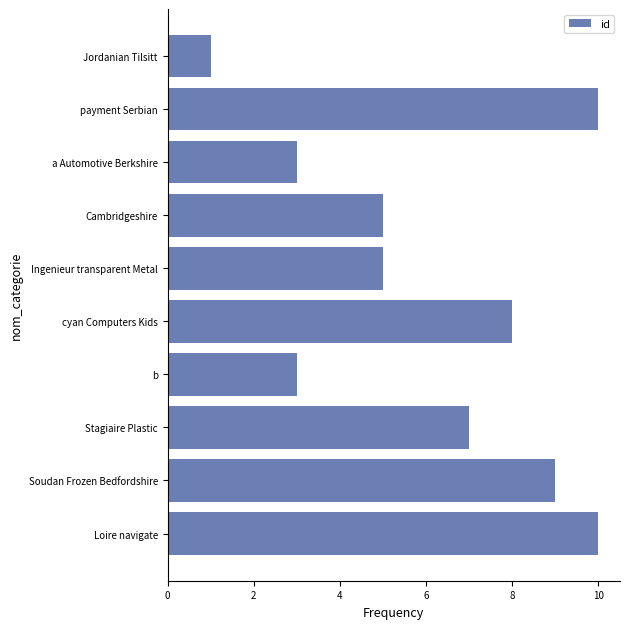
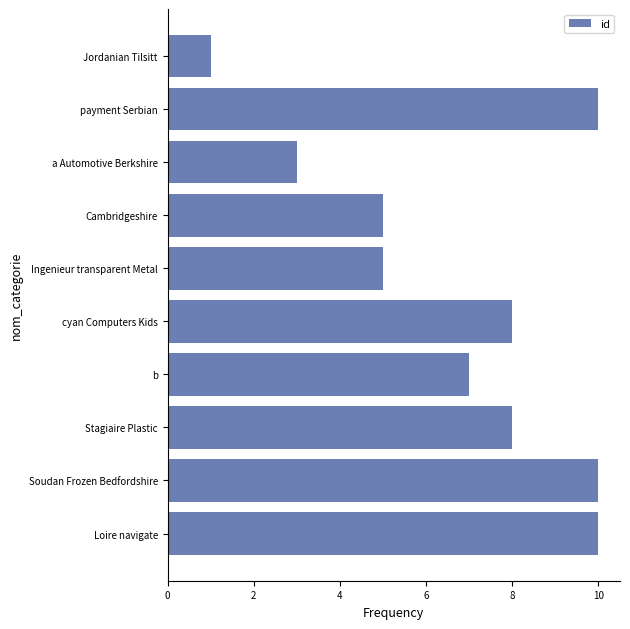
  {
    "Jordanian Tilsitt": 1,
    "payment Serbian": 10,
    "a Automotive Berkshire": 3,
    "Cambridgeshire": 5,
    "Ingenieur transparent Metal": 5,
    "cyan Computers Kids": 8,
-   "b": 3,
-   "Stagiaire Plastic": 7,
-   "Soudan Frozen Bedfordshire": 9,
+   "b": 7,
+   "Stagiaire Plastic": 8,
+   "Soudan Frozen Bedfordshire": 10,
    "Loire navigate": 10
  }
